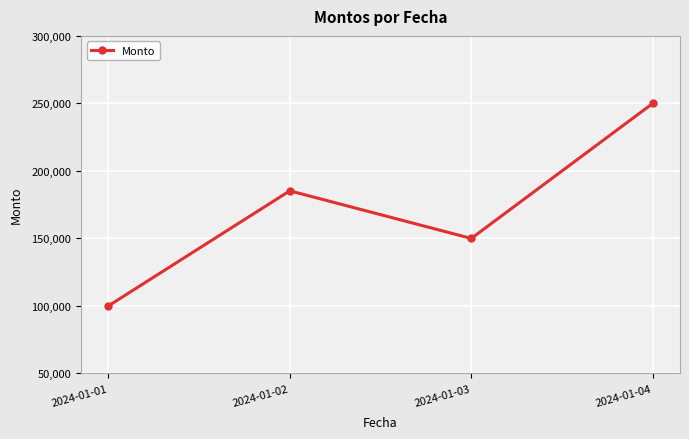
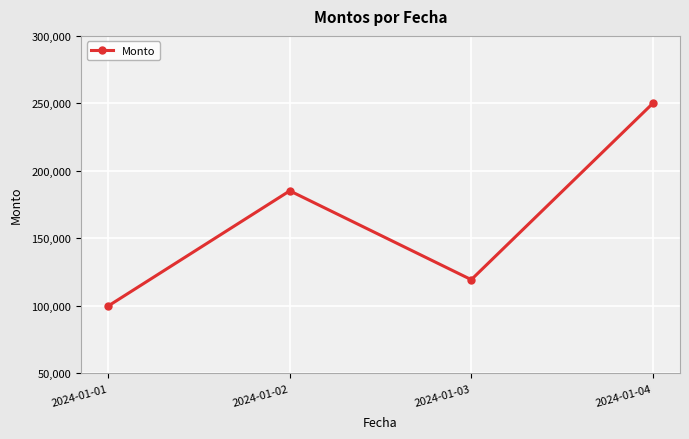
  {
    "2024-01-01": "100,000",
    "2024-01-02": "185,000",
-   "2024-01-03": "150,000",
+   "2024-01-03": "119,000",
    "2024-01-04": "250,000"
  }
